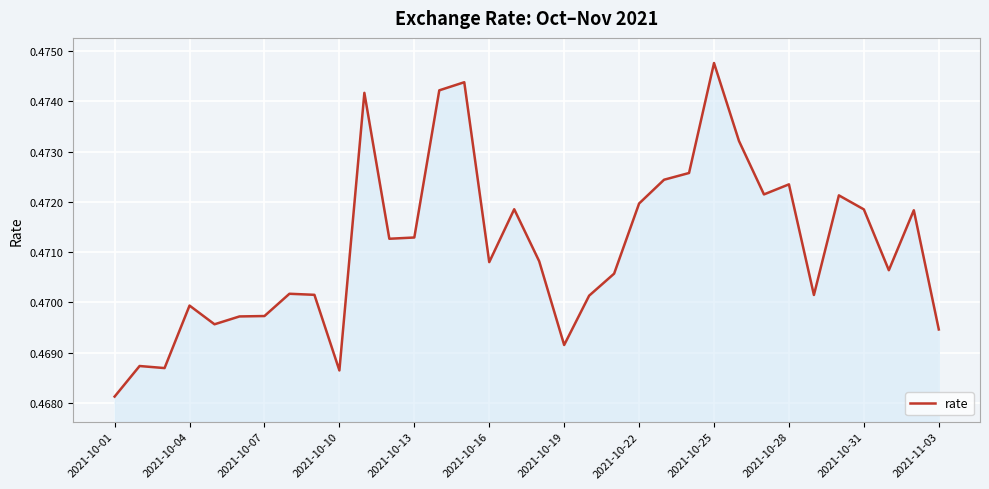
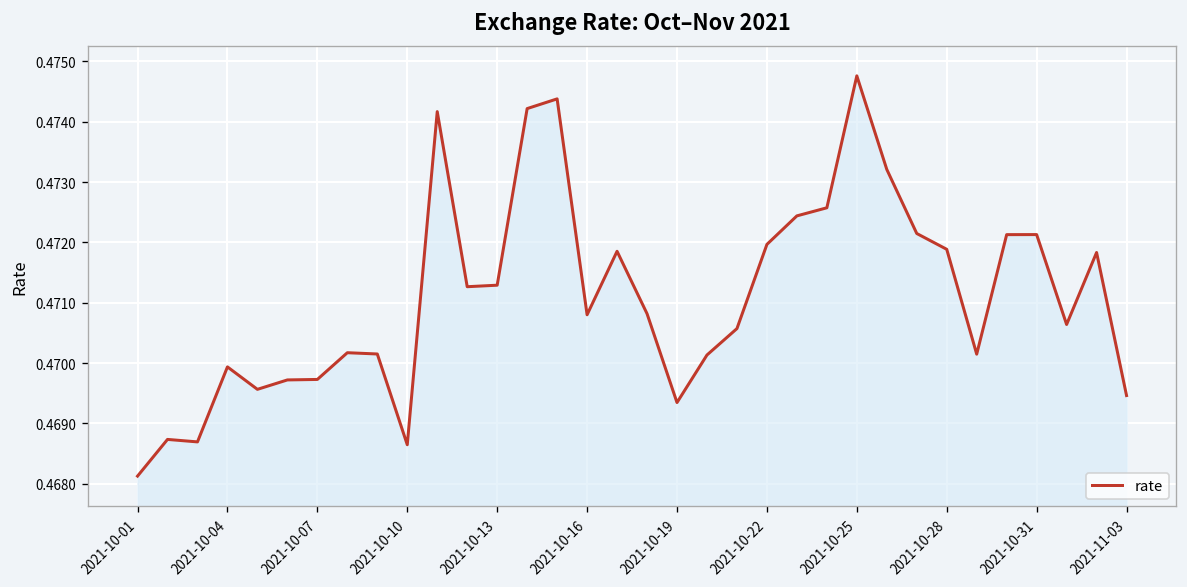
  {
    "2021-10-01": 0.4681,
    "2021-10-04": 0.4699,
    "2021-10-07": 0.4697,
    "2021-10-10": 0.4686,
    "2021-10-13": 0.4713,
    "2021-10-16": 0.4708,
-   "2021-10-19": 0.4692,
+   "2021-10-19": 0.4693,
    "2021-10-22": 0.4720,
    "2021-10-25": 0.4748,
-   "2021-10-28": 0.4723,
-   "2021-10-31": 0.4719,
+   "2021-10-28": 0.4719,
+   "2021-10-31": 0.4721,
    "2021-11-03": 0.4695
  }
